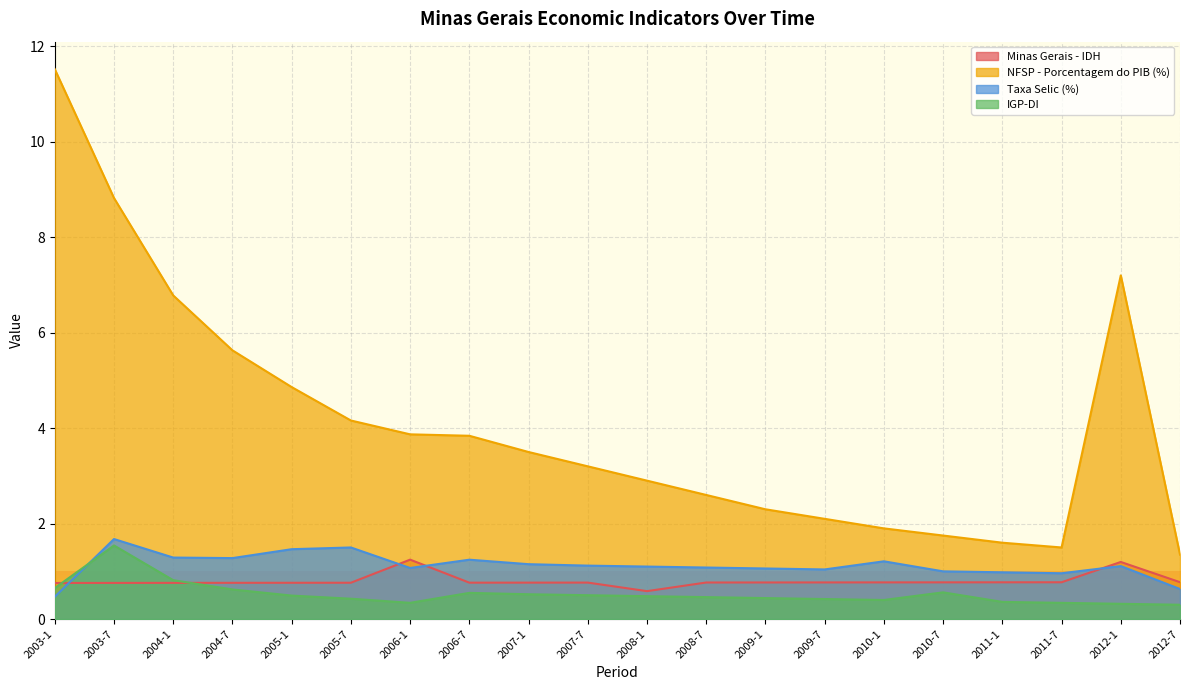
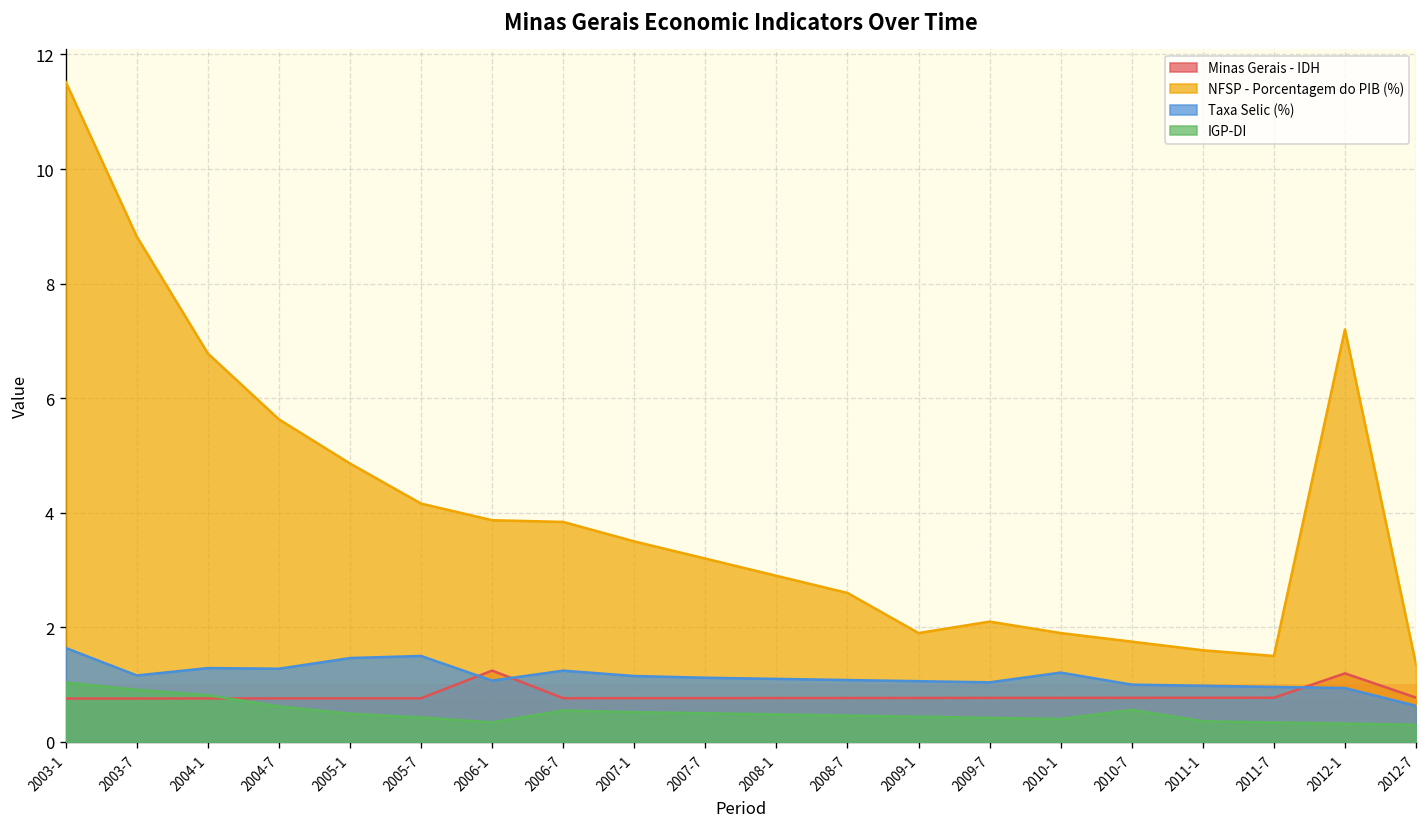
  {
    "Minas Gerais - IDH": {
      "2003-1": 0.8,
      "2003-7": 0.8,
      "2004-1": 0.8,
      "2004-7": 0.8,
      "2005-1": 0.8,
      "2005-7": 0.8,
      "2006-1": 1.2,
      "2006-7": 0.8,
      "2007-1": 0.8,
      "2007-7": 0.8,
-     "2008-1": 0.6,
+     "2008-1": 0.8,
      "2008-7": 0.8,
      "2009-1": 0.8,
      "2009-7": 0.8,
      "2010-1": 0.8,
      "2010-7": 0.8,
      "2011-1": 0.8,
      "2011-7": 0.8,
      "2012-1": 1.2,
      "2012-7": 0.8
    },
    "NFSP - Porcentagem do PIB (%)": {
      "2003-1": 11.5,
      "2003-7": 8.8,
      "2004-1": 6.8,
      "2004-7": 5.6,
      "2005-1": 4.9,
      "2005-7": 4.2,
      "2006-1": 3.9,
      "2006-7": 3.8,
      "2007-1": 3.5,
      "2007-7": 3.2,
      "2008-1": 2.9,
      "2008-7": 2.6,
-     "2009-1": 2.3,
+     "2009-1": 1.9,
      "2009-7": 2.1,
      "2010-1": 1.9,
      "2010-7": 1.8,
      "2011-1": 1.6,
      "2011-7": 1.5,
      "2012-1": 7.2,
      "2012-7": 1.4
    },
    "Taxa Selic (%)": {
-     "2003-1": 0.5,
-     "2003-7": 1.7,
+     "2003-1": 1.6,
+     "2003-7": 1.2,
      "2004-1": 1.3,
      "2004-7": 1.3,
      "2005-1": 1.5,
      "2005-7": 1.5,
      "2006-1": 1.1,
      "2006-7": 1.2,
      "2007-1": 1.2,
      "2007-7": 1.1,
      "2008-1": 1.1,
      "2008-7": 1.1,
      "2009-1": 1.1,
      "2009-7": 1.0,
      "2010-1": 1.2,
      "2010-7": 1.0,
      "2011-1": 1.0,
      "2011-7": 1.0,
-     "2012-1": 1.1,
+     "2012-1": 0.9,
      "2012-7": 0.6
    },
    "IGP-DI": {
-     "2003-1": 0.6,
-     "2003-7": 1.5,
+     "2003-1": 1.0,
+     "2003-7": 0.9,
      "2004-1": 0.8,
      "2004-7": 0.6,
      "2005-1": 0.5,
      "2005-7": 0.4,
      "2006-1": 0.3,
      "2006-7": 0.5,
      "2007-1": 0.5,
      "2007-7": 0.5,
      "2008-1": 0.5,
      "2008-7": 0.5,
      "2009-1": 0.4,
      "2009-7": 0.4,
      "2010-1": 0.4,
      "2010-7": 0.6,
      "2011-1": 0.4,
      "2011-7": 0.3,
      "2012-1": 0.3,
      "2012-7": 0.3
    }
  }
